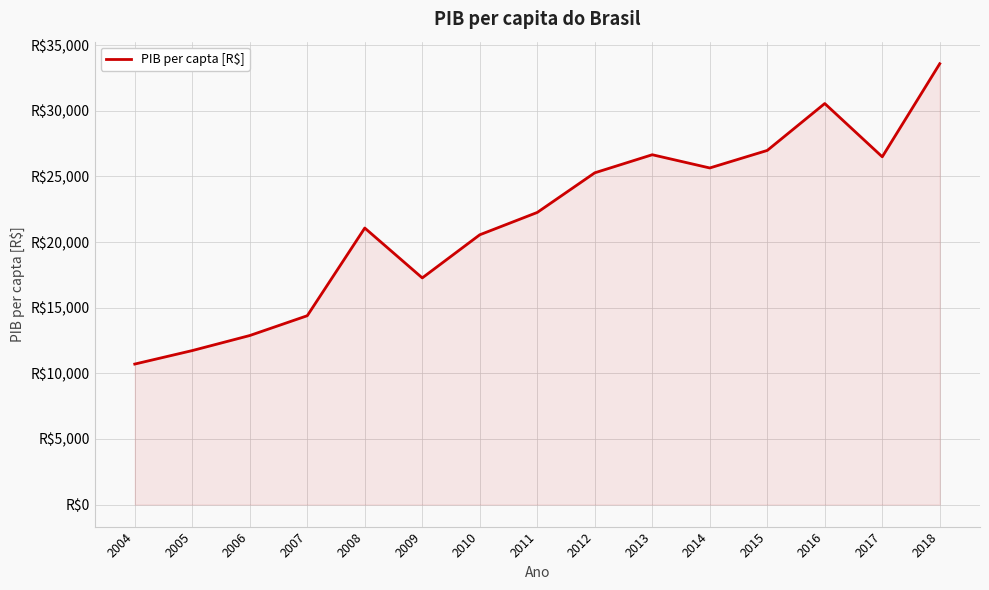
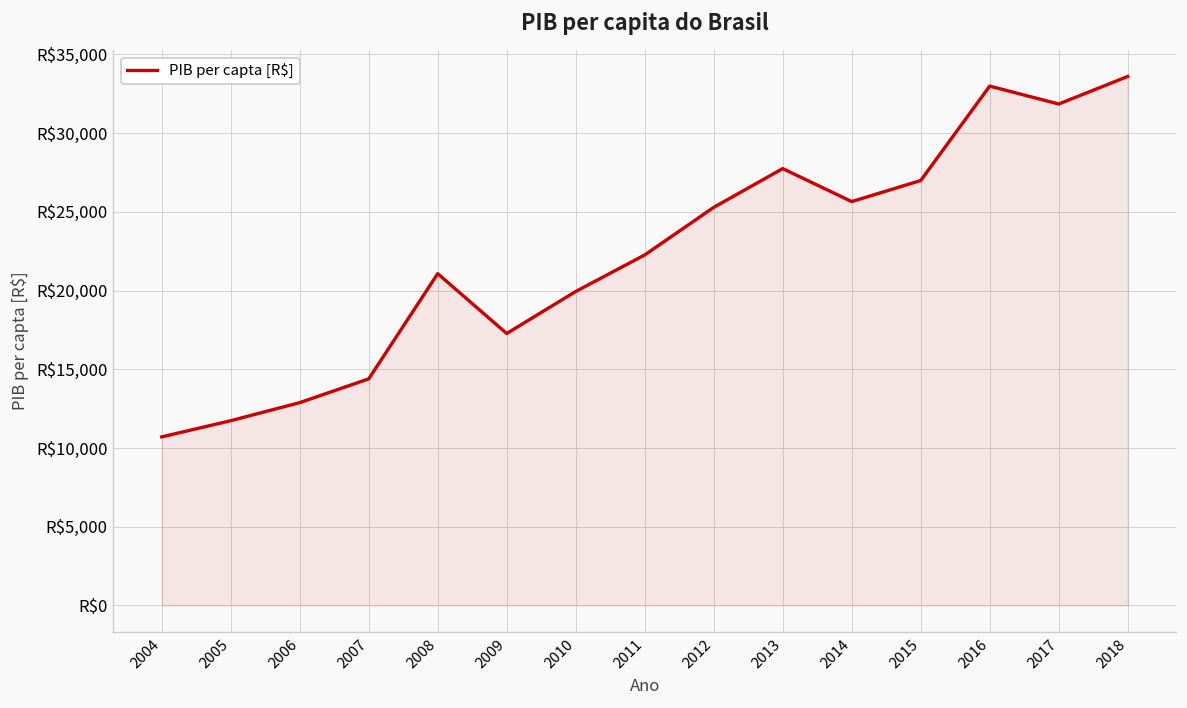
  {
    "2004": "R$10,700",
    "2005": "R$11,700",
    "2006": "R$12,900",
    "2007": "R$14,400",
    "2008": "R$21,100",
    "2009": "R$17,300",
-   "2010": "R$20,600",
+   "2010": "R$19,900",
    "2011": "R$22,300",
    "2012": "R$25,300",
-   "2013": "R$26,700",
+   "2013": "R$27,700",
    "2014": "R$25,600",
    "2015": "R$27,000",
-   "2016": "R$30,600",
-   "2017": "R$26,500",
+   "2016": "R$33,000",
+   "2017": "R$31,800",
    "2018": "R$33,600"
  }
